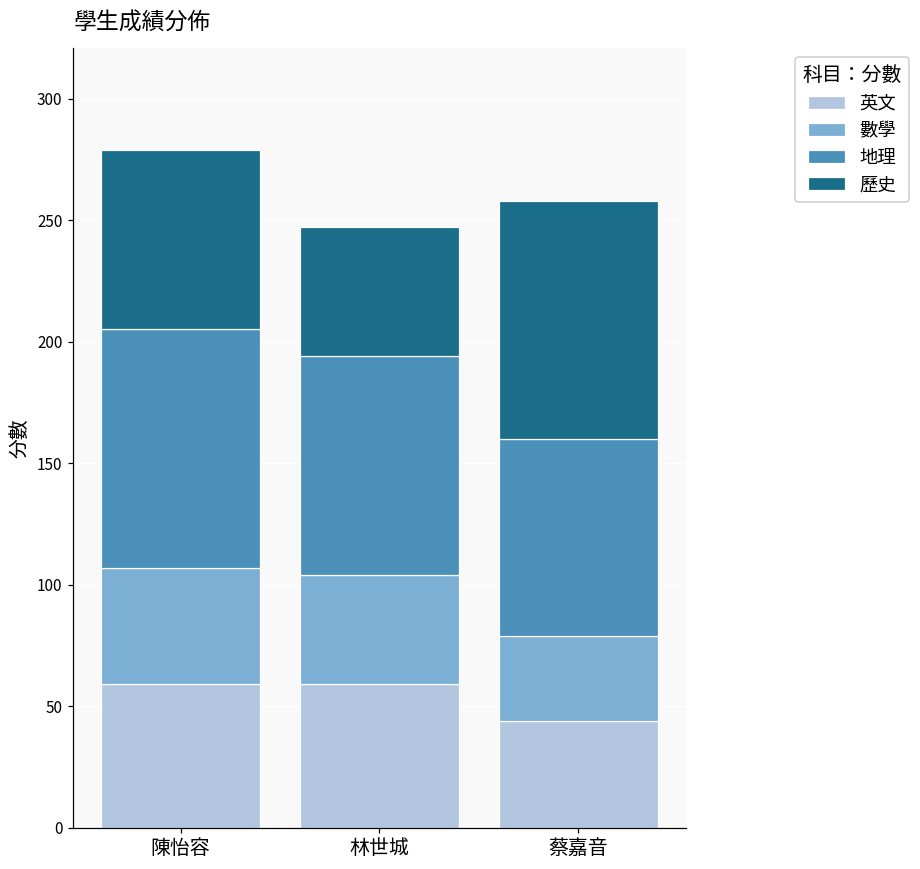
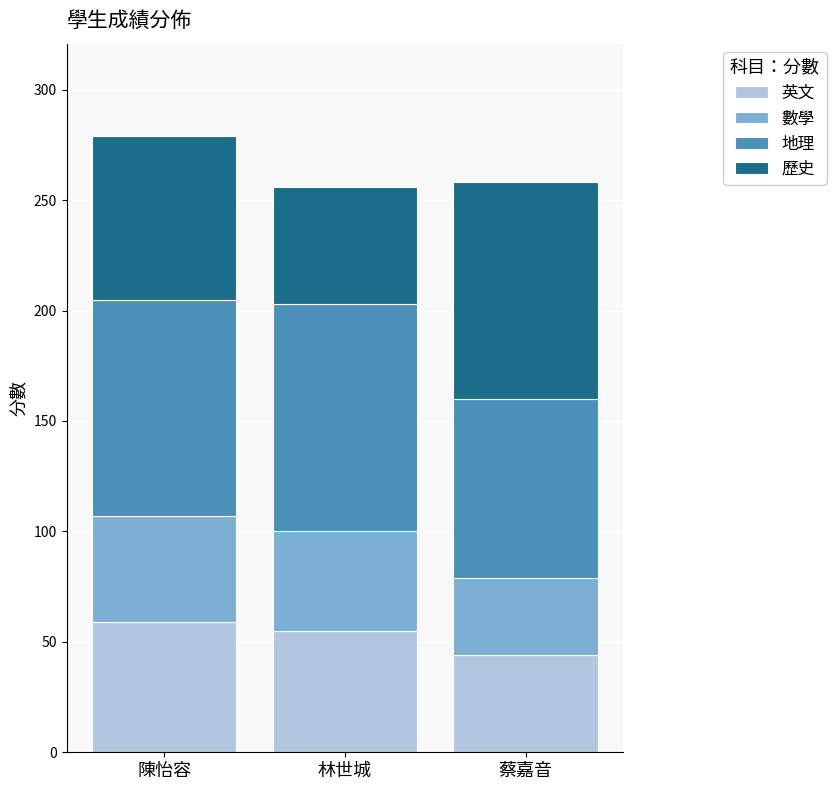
  {
    "英文": {
      "陳怡容": 59,
-     "林世城": 59,
+     "林世城": 55,
      "蔡嘉音": 44
    },
    "數學": {
      "陳怡容": 48,
      "林世城": 45,
      "蔡嘉音": 35
    },
    "地理": {
      "陳怡容": 98,
-     "林世城": 90,
+     "林世城": 103,
      "蔡嘉音": 81
    },
    "歷史": {
      "陳怡容": 74,
      "林世城": 53,
      "蔡嘉音": 98
    }
  }
